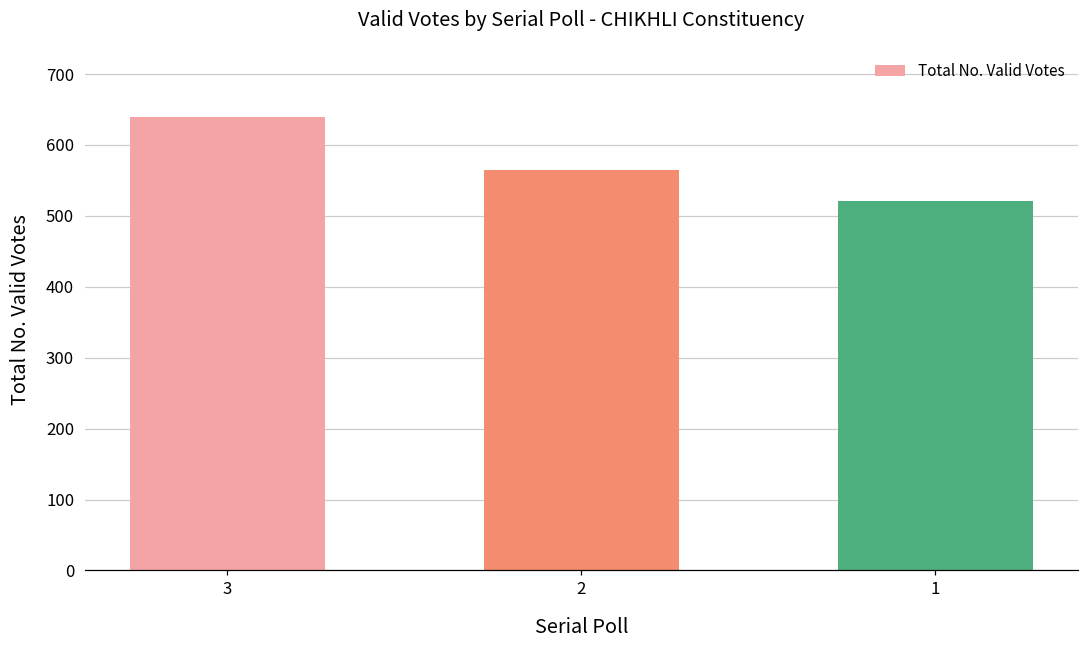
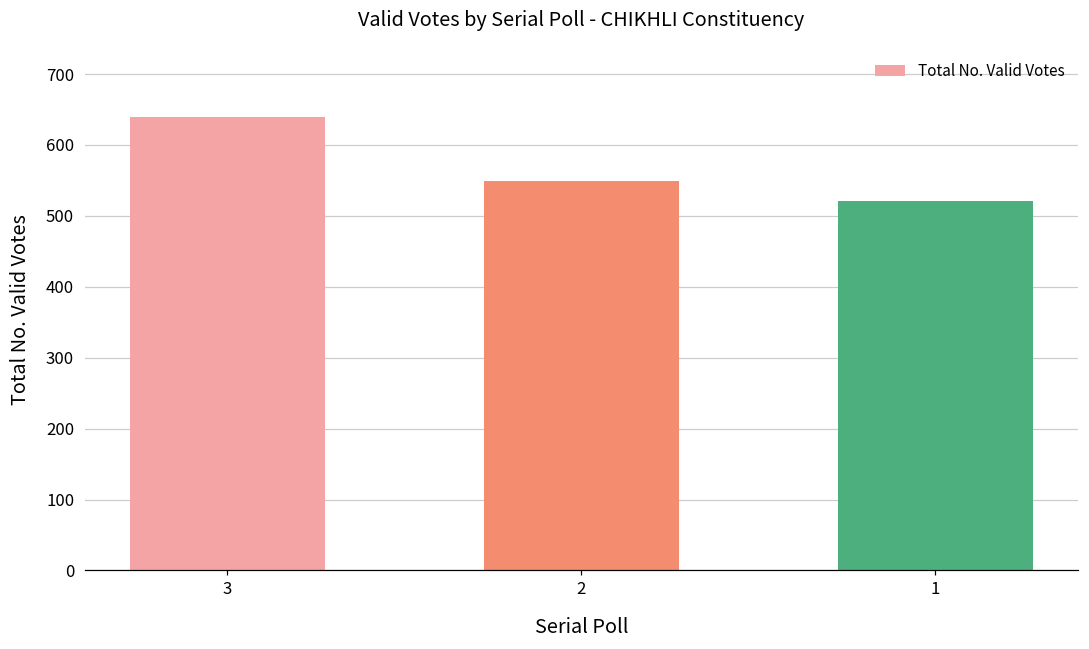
  {
    "3": 640,
-   "2": 570,
+   "2": 550,
    "1": 520
  }
